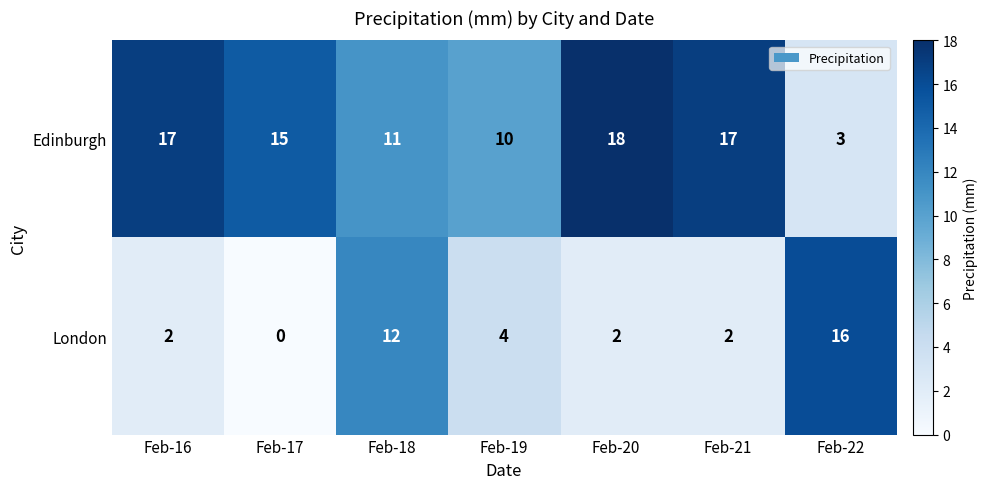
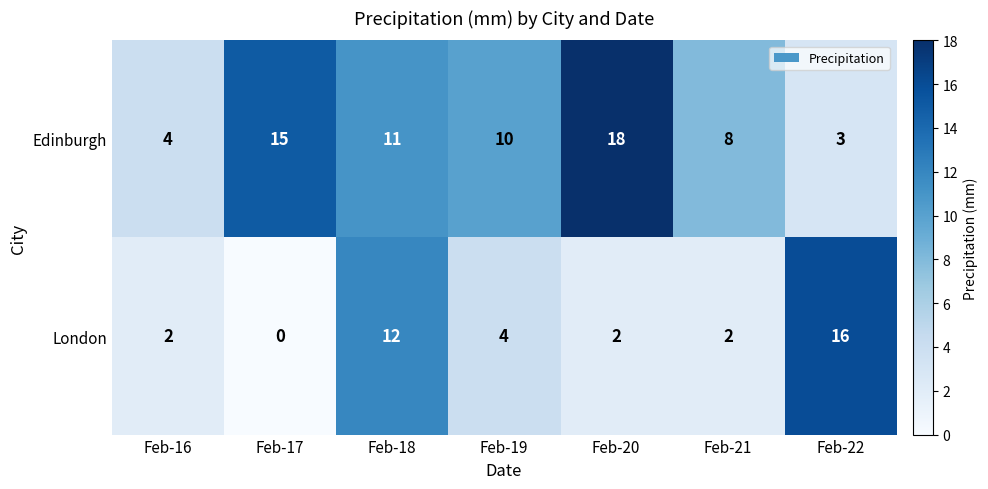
  {
    "Edinburgh": {
-     "Feb-16": 17,
+     "Feb-16": 4,
      "Feb-17": 15,
      "Feb-18": 11,
      "Feb-19": 10,
      "Feb-20": 18,
-     "Feb-21": 17,
+     "Feb-21": 8,
      "Feb-22": 3
    },
    "London": {
      "Feb-16": 2,
      "Feb-17": 0,
      "Feb-18": 12,
      "Feb-19": 4,
      "Feb-20": 2,
      "Feb-21": 2,
      "Feb-22": 16
    }
  }
